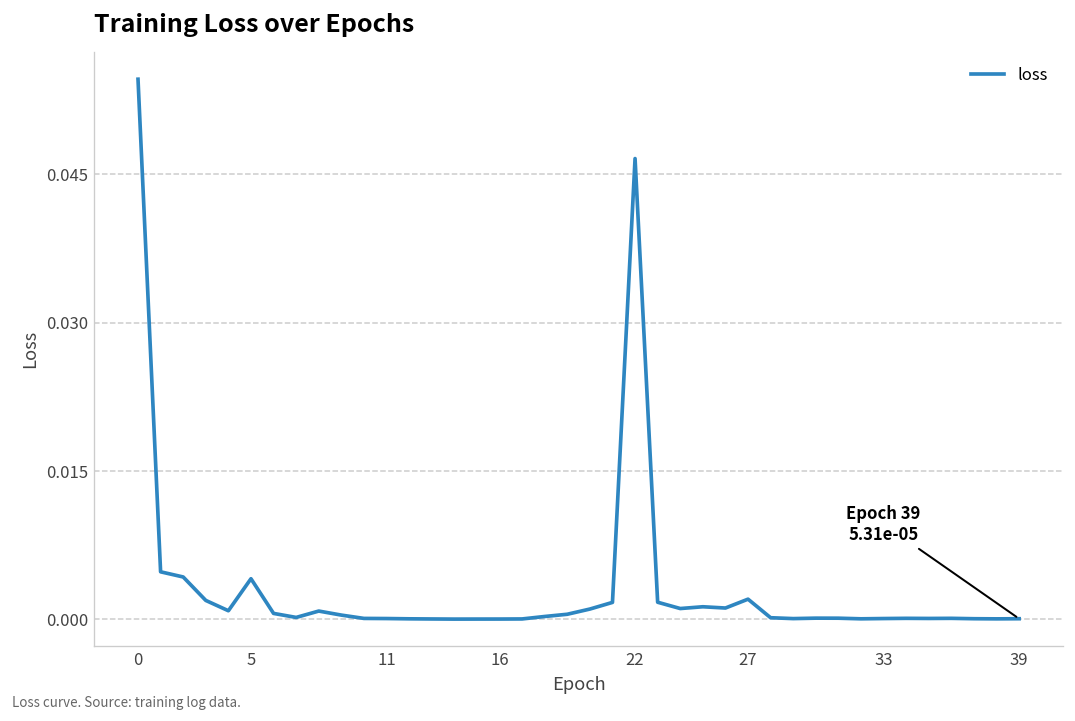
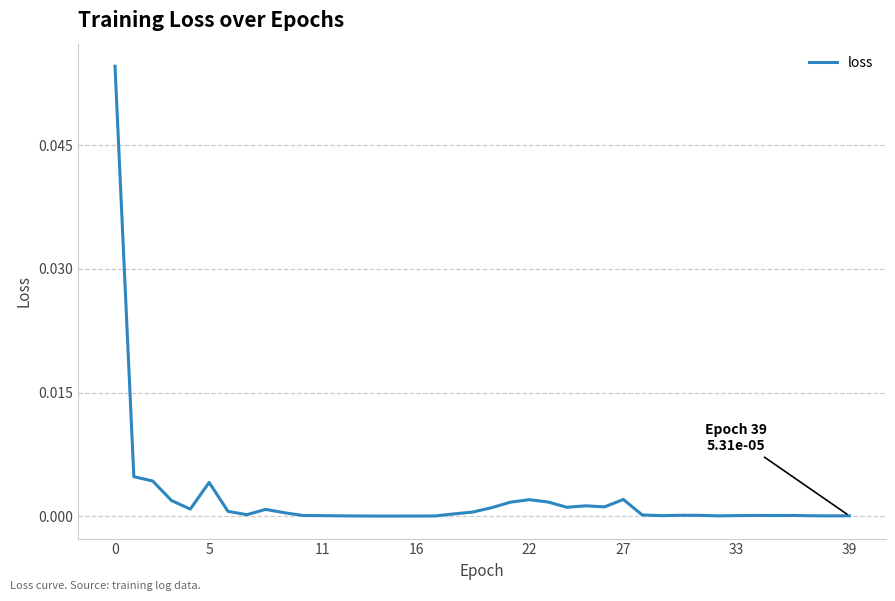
  {
    "0": 0.055,
    "5": 0.004,
    "11": 0.000,
    "16": 0.000,
-   "22": 0.047,
+   "22": 0.002,
    "27": 0.002,
    "39": 0.000
  }
